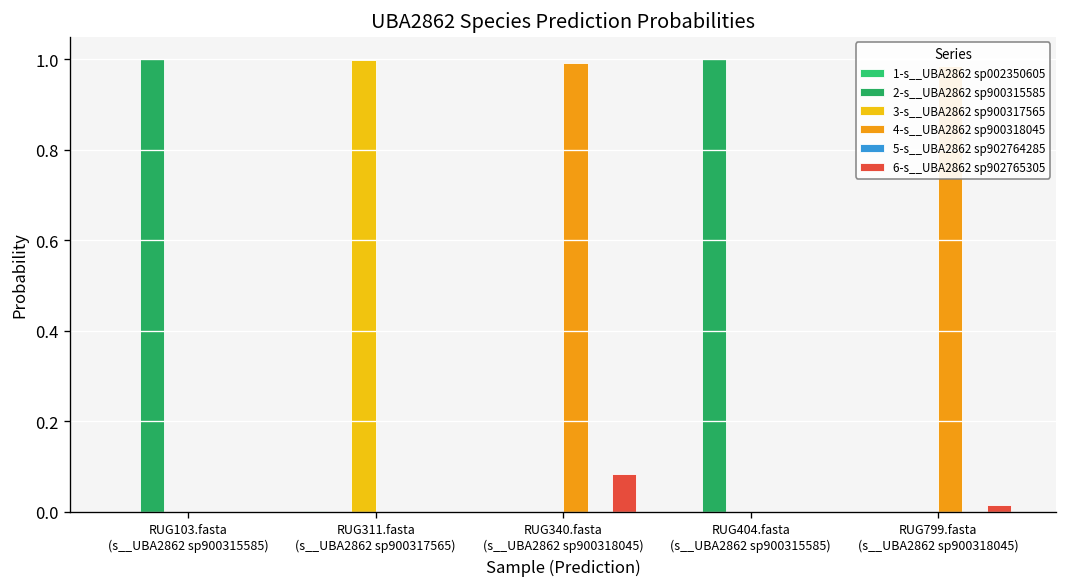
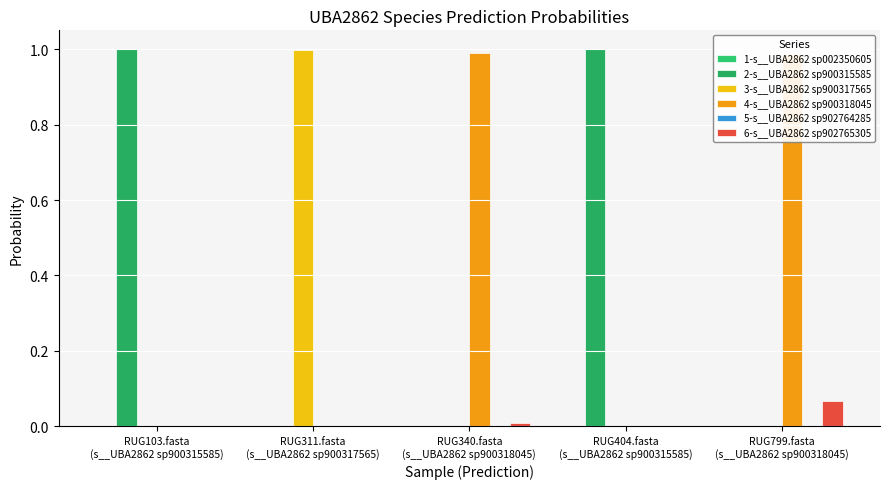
  {
    "6-s__UBA2862 sp902765305": {
-     "RUG340.fasta (s__UBA2862 sp900318045)": 0.08,
-     "RUG799.fasta (s__UBA2862 sp900318045)": 0.01
+     "RUG340.fasta (s__UBA2862 sp900318045)": 0.01,
+     "RUG799.fasta (s__UBA2862 sp900318045)": 0.07
    }
  }
